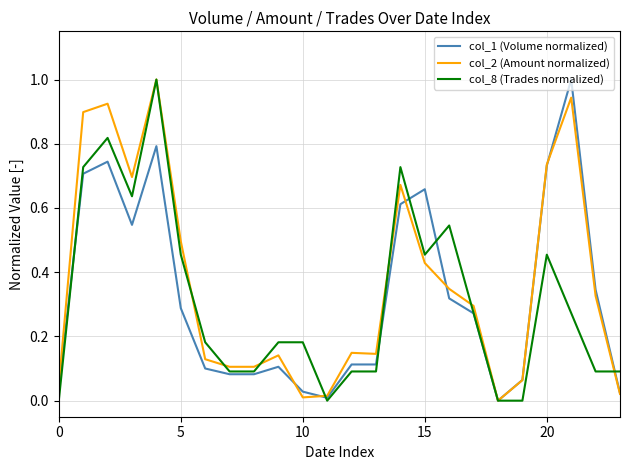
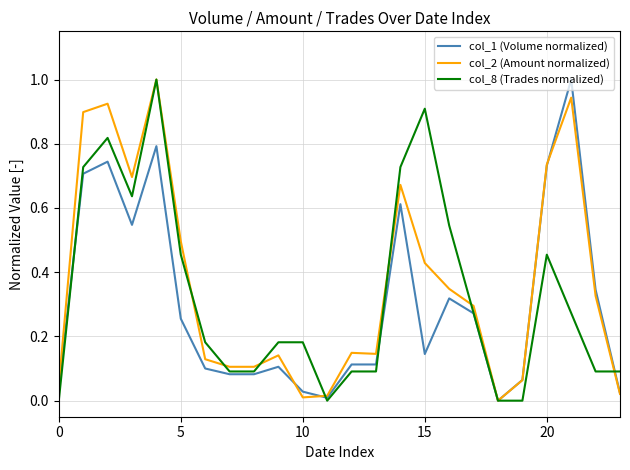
  {
    "col_1 (Volume normalized)": {
      "0": 0.04,
-     "5": 0.29,
+     "5": 0.26,
      "10": 0.03,
-     "15": 0.66
+     "15": 0.15
    },
    "col_2 (Amount normalized)": {
      "0": 0.05,
      "5": 0.50,
      "10": 0.01,
      "15": 0.43
    },
    "col_8 (Trades normalized)": {
      "0": 0.00,
      "5": 0.45,
      "10": 0.18,
-     "15": 0.45,
+     "15": 0.91,
      "20": 0.45
    }
  }
